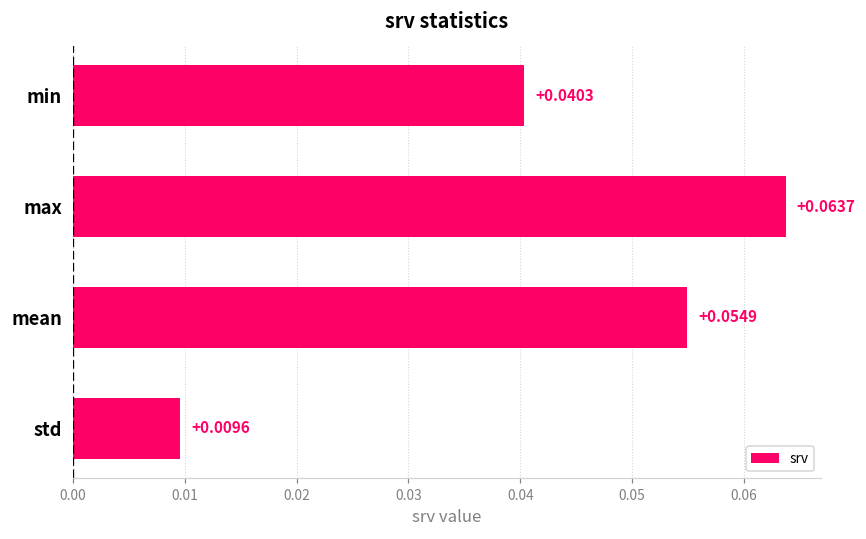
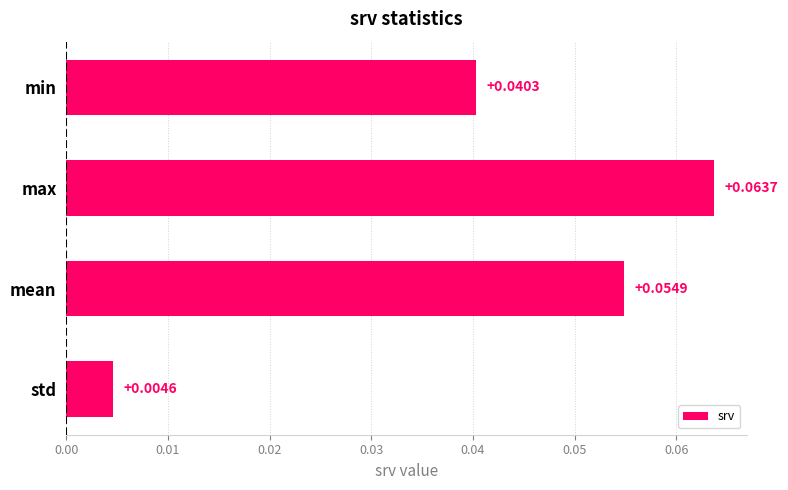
  {
    "min": "+0.0403",
    "max": "+0.0637",
    "mean": "+0.0549",
-   "std": "+0.0096"
+   "std": "+0.0046"
  }
